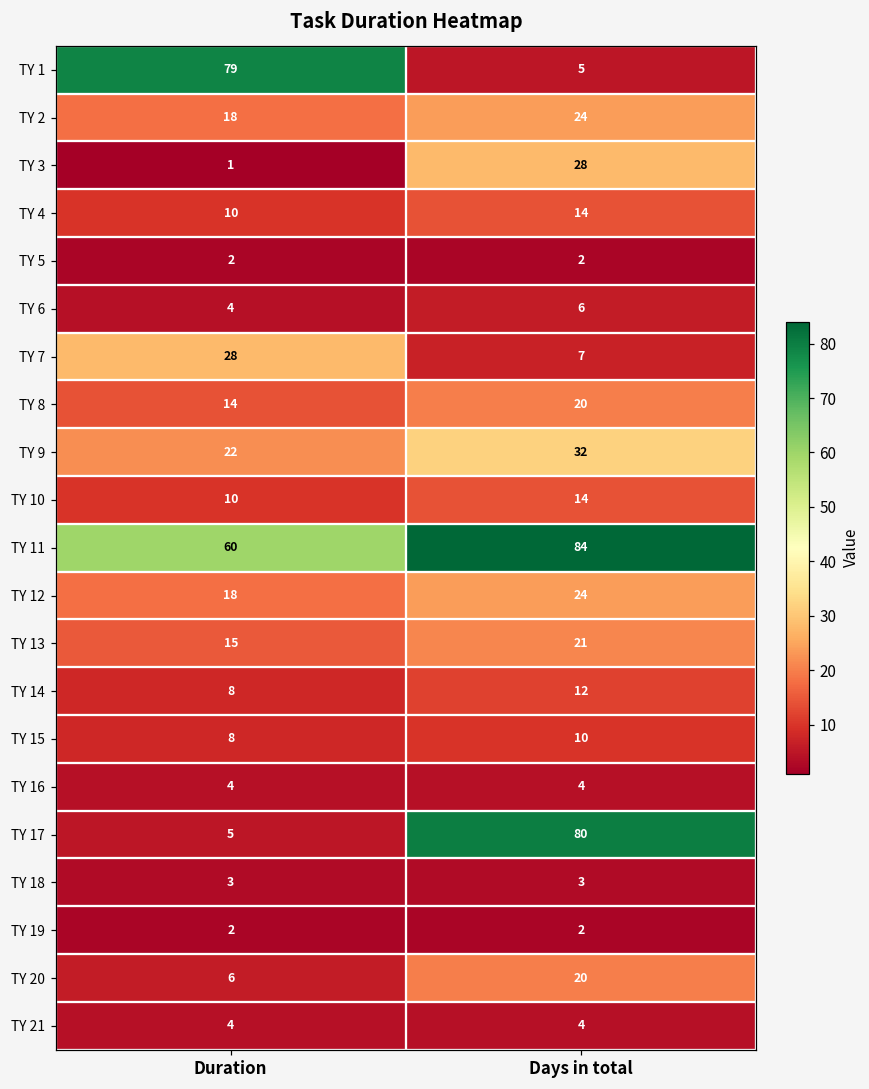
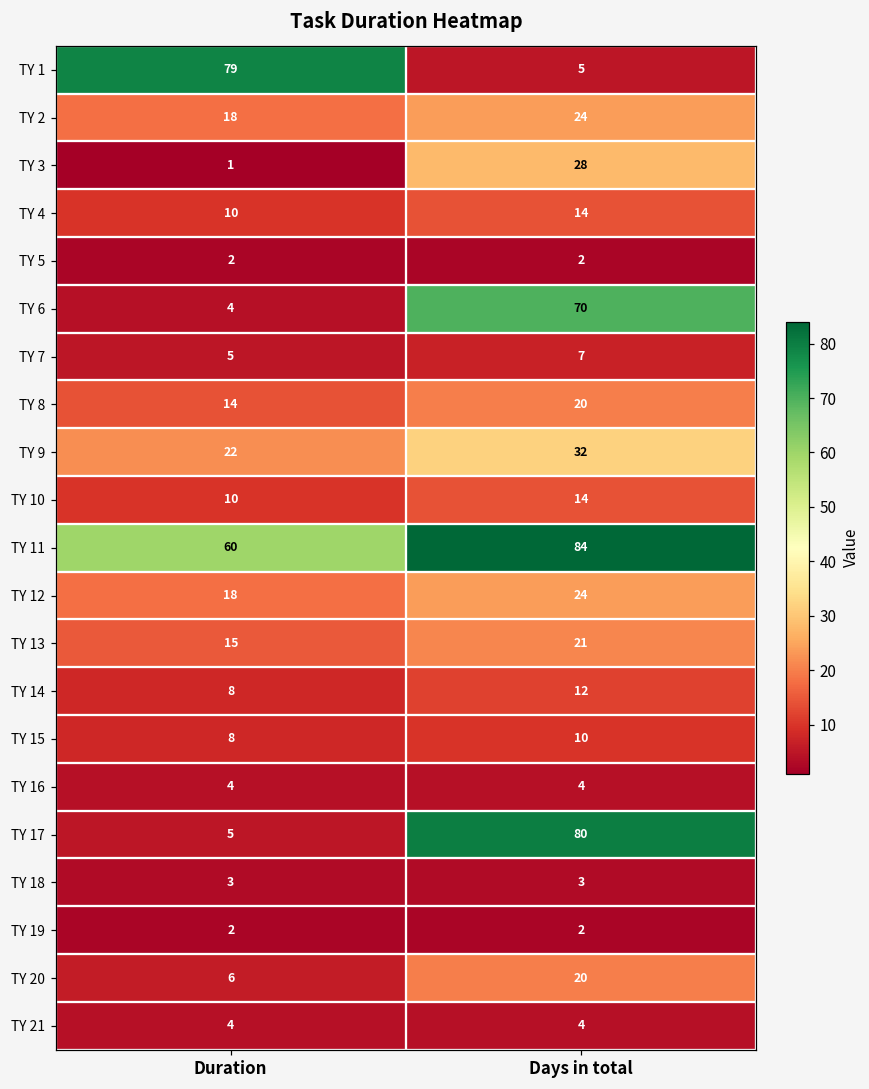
  {
    "ΤΥ 1": {
      "Duration": 79,
      "Days in total": 5
    },
    "ΤΥ 2": {
      "Duration": 18,
      "Days in total": 24
    },
    "ΤΥ 3": {
      "Duration": 1,
      "Days in total": 28
    },
    "ΤΥ 4": {
      "Duration": 10,
      "Days in total": 14
    },
    "ΤΥ 5": {
      "Duration": 2,
      "Days in total": 2
    },
    "ΤΥ 6": {
      "Duration": 4,
-     "Days in total": 6
+     "Days in total": 70
    },
    "ΤΥ 7": {
-     "Duration": 28,
+     "Duration": 5,
      "Days in total": 7
    },
    "ΤΥ 8": {
      "Duration": 14,
      "Days in total": 20
    },
    "ΤΥ 9": {
      "Duration": 22,
      "Days in total": 32
    },
    "ΤΥ 10": {
      "Duration": 10,
      "Days in total": 14
    },
    "ΤΥ 11": {
      "Duration": 60,
      "Days in total": 84
    },
    "ΤΥ 12": {
      "Duration": 18,
      "Days in total": 24
    },
    "ΤΥ 13": {
      "Duration": 15,
      "Days in total": 21
    },
    "ΤΥ 14": {
      "Duration": 8,
      "Days in total": 12
    },
    "ΤΥ 15": {
      "Duration": 8,
      "Days in total": 10
    },
    "ΤΥ 16": {
      "Duration": 4,
      "Days in total": 4
    },
    "ΤΥ 17": {
      "Duration": 5,
      "Days in total": 80
    },
    "ΤΥ 18": {
      "Duration": 3,
      "Days in total": 3
    },
    "ΤΥ 19": {
      "Duration": 2,
      "Days in total": 2
    },
    "ΤΥ 20": {
      "Duration": 6,
      "Days in total": 20
    },
    "ΤΥ 21": {
      "Duration": 4,
      "Days in total": 4
    }
  }
